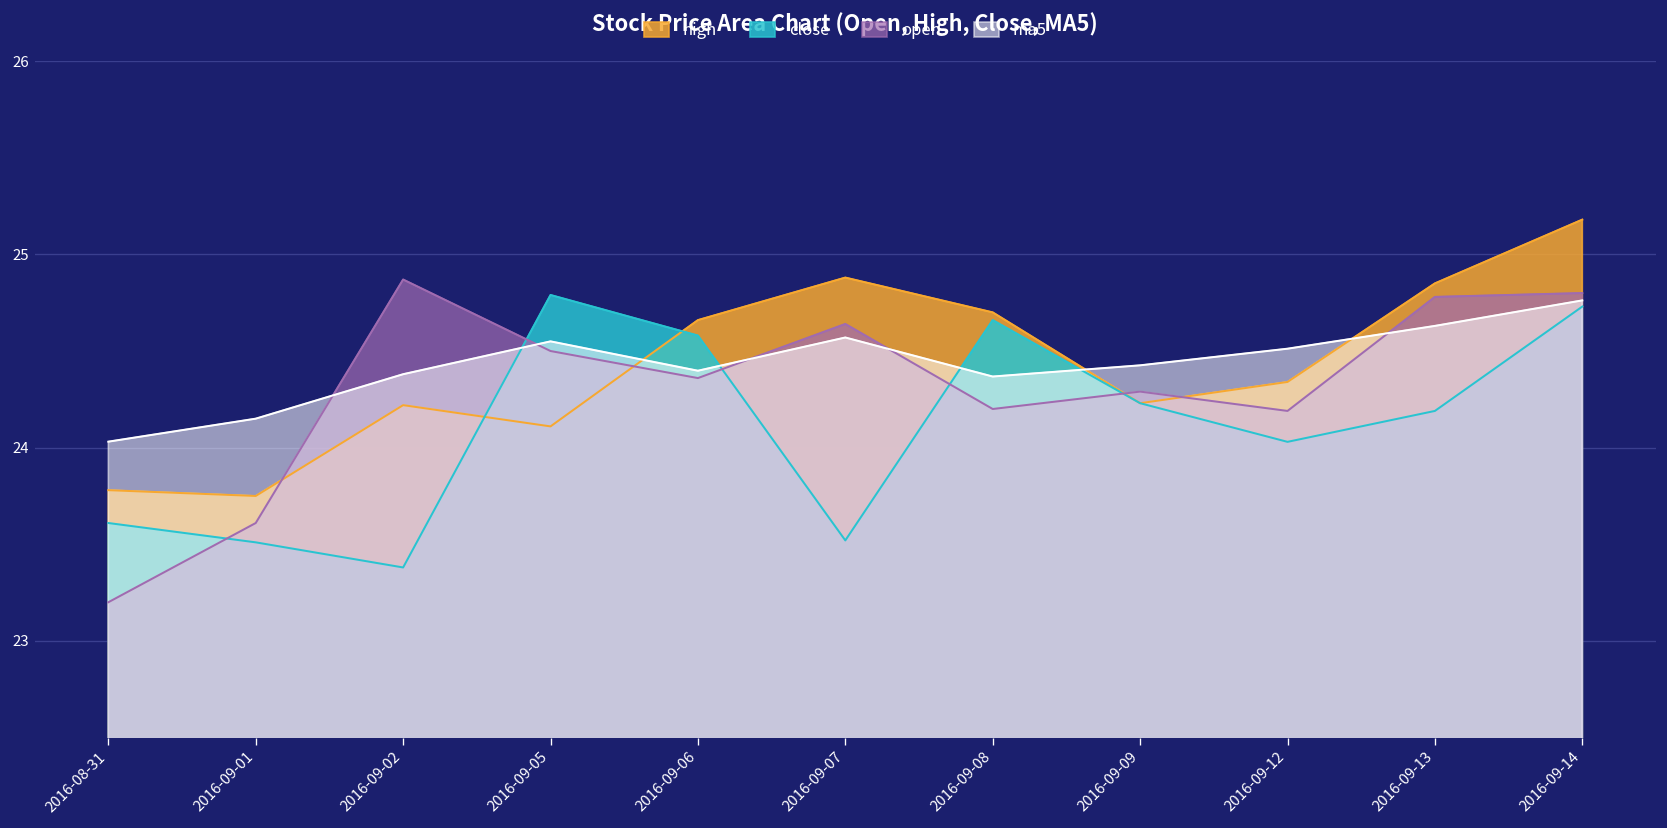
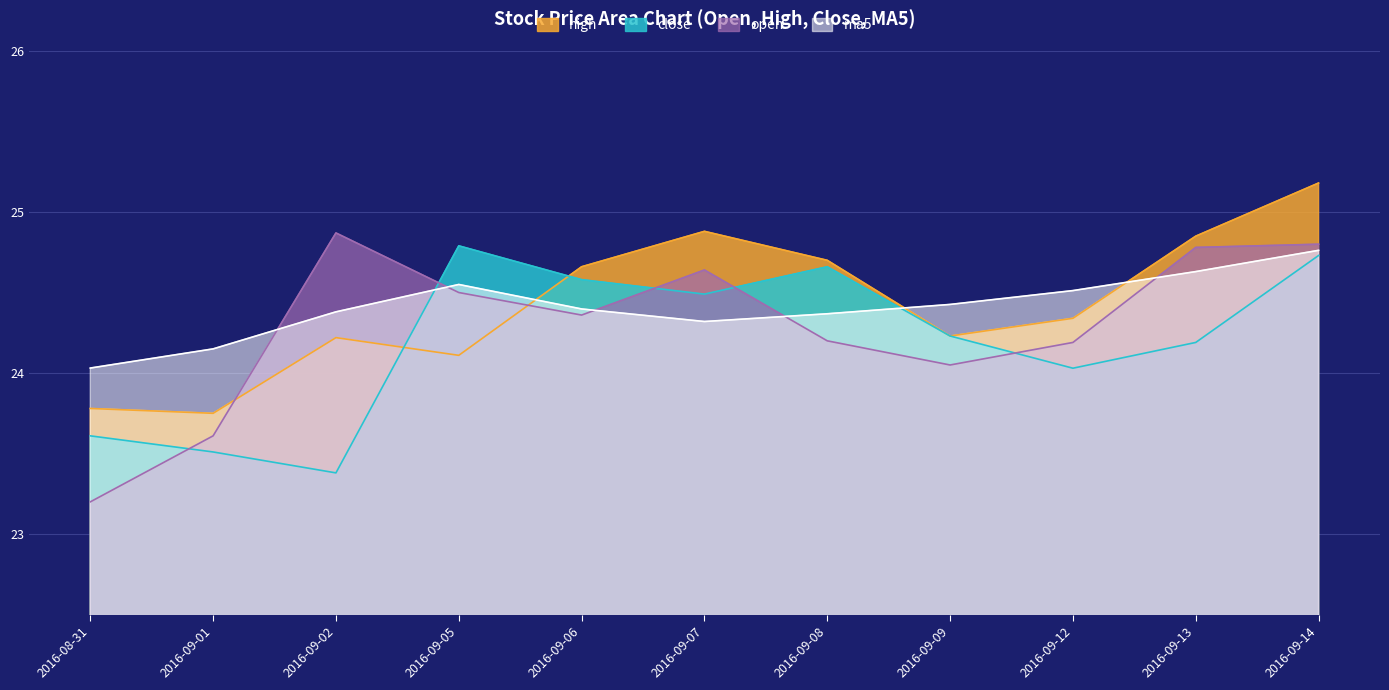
  {
    "high": {
      "2016-08-31": 23.78,
      "2016-09-01": 23.75,
      "2016-09-02": 24.22,
      "2016-09-05": 24.11,
      "2016-09-06": 24.66,
      "2016-09-07": 24.88,
      "2016-09-08": 24.70,
      "2016-09-12": 24.34,
      "2016-09-13": 24.85,
      "2016-09-14": 25.18
    },
    "close": {
      "2016-08-31": 23.61,
      "2016-09-01": 23.51,
      "2016-09-02": 23.38,
      "2016-09-05": 24.79,
      "2016-09-06": 24.58,
-     "2016-09-07": 23.52,
+     "2016-09-07": 24.49,
      "2016-09-08": 24.66,
      "2016-09-12": 24.03,
      "2016-09-13": 24.19,
      "2016-09-14": 24.73
    },
    "open": {
      "2016-08-31": 23.20,
      "2016-09-01": 23.61,
      "2016-09-02": 24.87,
      "2016-09-05": 24.50,
      "2016-09-06": 24.36,
      "2016-09-07": 24.64,
      "2016-09-08": 24.20,
-     "2016-09-09": 24.29,
+     "2016-09-09": 24.05,
      "2016-09-12": 24.19,
      "2016-09-13": 24.78,
      "2016-09-14": 24.80
    },
    "ma5": {
      "2016-08-31": 24.03,
      "2016-09-01": 24.15,
      "2016-09-02": 24.38,
      "2016-09-05": 24.55,
      "2016-09-06": 24.40,
-     "2016-09-07": 24.57,
+     "2016-09-07": 24.32,
      "2016-09-08": 24.37,
      "2016-09-09": 24.43,
      "2016-09-12": 24.51,
      "2016-09-13": 24.63,
      "2016-09-14": 24.76
    }
  }
